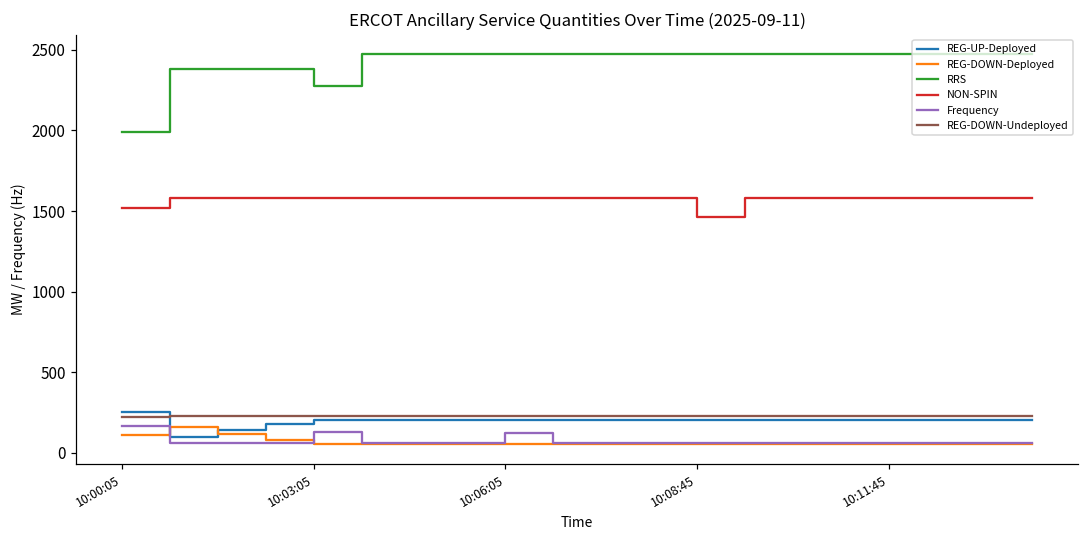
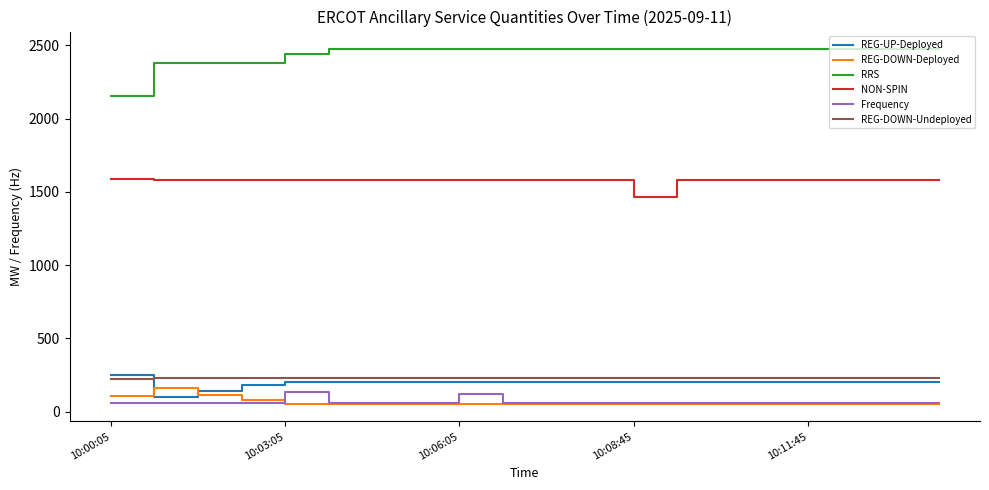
  {
    "REG-UP-Deployed": {
      "10:00:05": 250,
      "10:03:05": 210,
      "10:06:05": 200,
      "10:08:45": 210,
      "10:11:45": 210
    },
    "REG-DOWN-Deployed": {
      "10:00:05": 110,
      "10:03:05": 50,
      "10:06:05": 50
    },
    "RRS": {
-     "10:00:05": 1990,
-     "10:03:05": 2270,
+     "10:00:05": 2160,
+     "10:03:05": 2440,
      "10:06:05": 2470,
      "10:08:45": 2470,
      "10:11:45": 2470
    },
    "NON-SPIN": {
-     "10:00:05": 1520,
+     "10:00:05": 1590,
      "10:03:05": 1580,
      "10:06:05": 1580,
      "10:08:45": 1470,
      "10:11:45": 1580
    },
    "Frequency": {
-     "10:00:05": 170,
+     "10:00:05": 60,
      "10:03:05": 130,
      "10:06:05": 120
    },
    "REG-DOWN-Undeployed": {
      "10:00:05": 220,
      "10:03:05": 230,
      "10:06:05": 230,
      "10:08:45": 230,
      "10:11:45": 230
    }
  }
